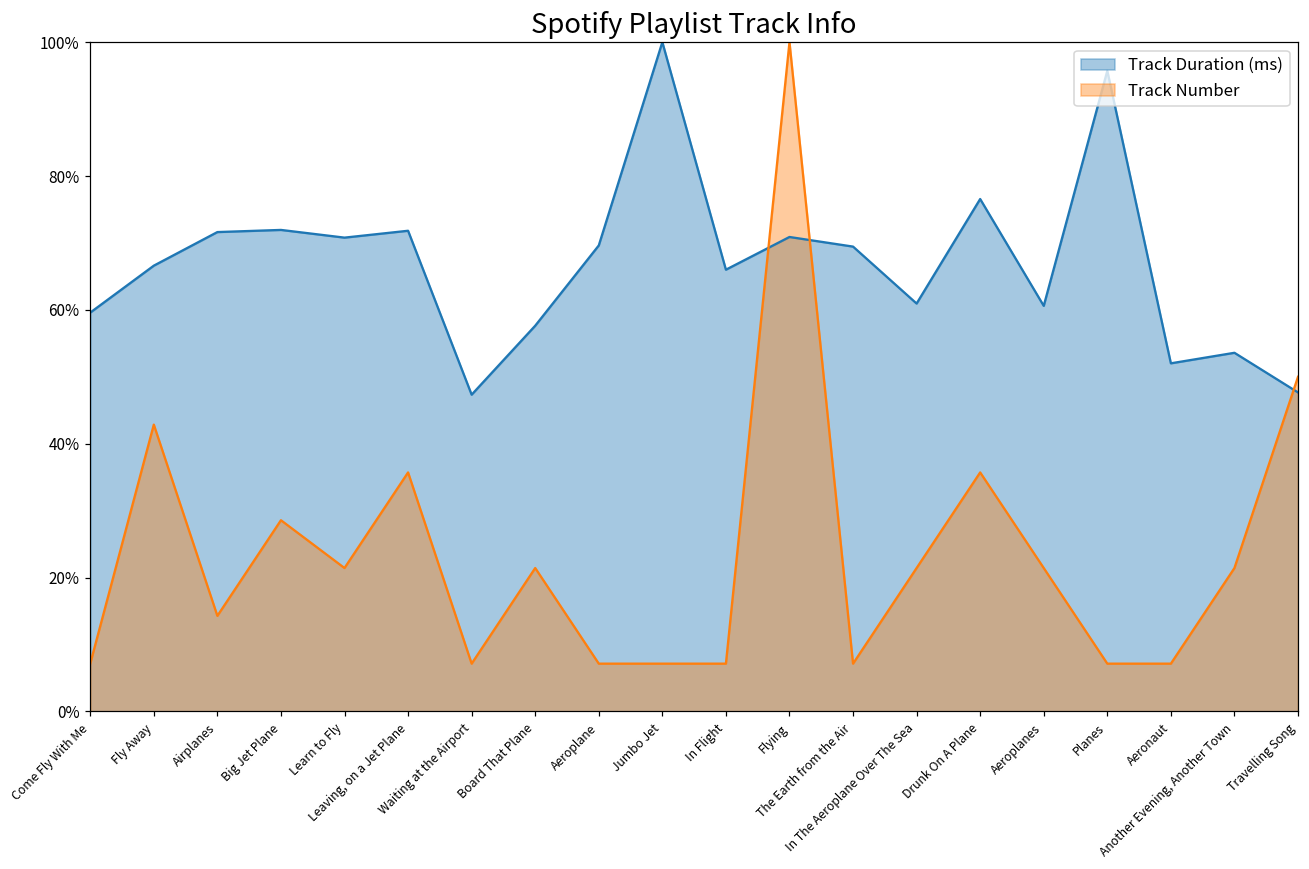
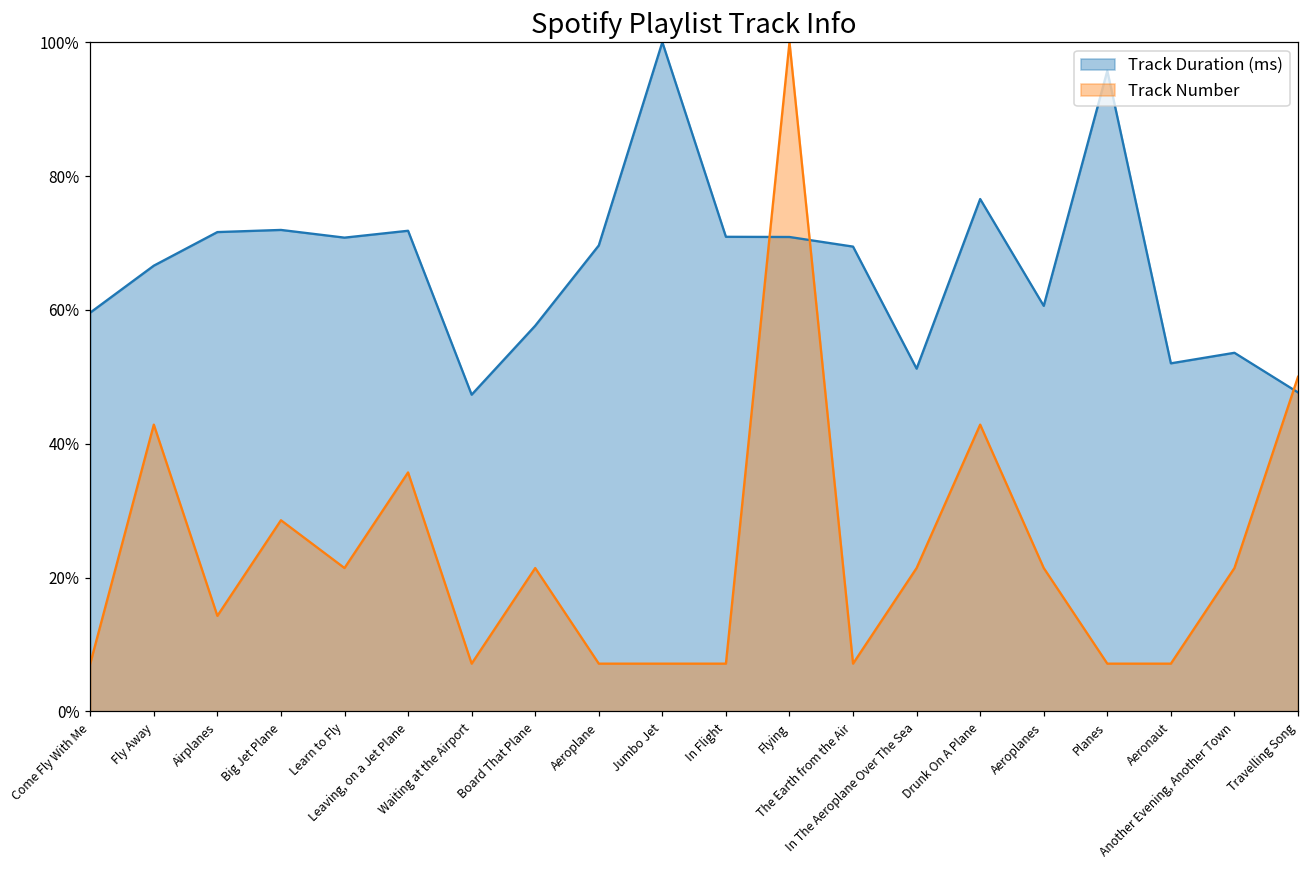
  {
    "Track Duration (ms)": {
      "Come Fly With Me": "60%",
      "Fly Away": "67%",
      "Airplanes": "72%",
      "Big Jet Plane": "72%",
      "Learn to Fly": "71%",
      "Leaving, on a Jet Plane": "72%",
      "Waiting at the Airport": "47%",
      "Board That Plane": "58%",
      "Aeroplane": "70%",
      "Jumbo Jet": "100%",
-     "In Flight": "66%",
+     "In Flight": "71%",
      "Flying": "71%",
      "The Earth from the Air": "69%",
-     "In The Aeroplane Over The Sea": "61%",
+     "In The Aeroplane Over The Sea": "51%",
      "Drunk On A Plane": "77%",
      "Aeroplanes": "61%",
      "Aeronaut": "52%",
      "Another Evening, Another Town": "54%",
      "Travelling Song": "48%"
    },
    "Track Number": {
      "Come Fly With Me": "7%",
      "Fly Away": "43%",
      "Airplanes": "14%",
      "Big Jet Plane": "29%",
      "Learn to Fly": "21%",
      "Leaving, on a Jet Plane": "36%",
      "Waiting at the Airport": "7%",
      "Board That Plane": "21%",
      "Aeroplane": "7%",
      "Jumbo Jet": "7%",
      "In Flight": "7%",
      "Flying": "100%",
      "The Earth from the Air": "7%",
      "In The Aeroplane Over The Sea": "21%",
-     "Drunk On A Plane": "36%",
+     "Drunk On A Plane": "43%",
      "Aeroplanes": "21%",
      "Planes": "7%",
      "Aeronaut": "7%",
      "Another Evening, Another Town": "21%",
      "Travelling Song": "50%"
    }
  }
